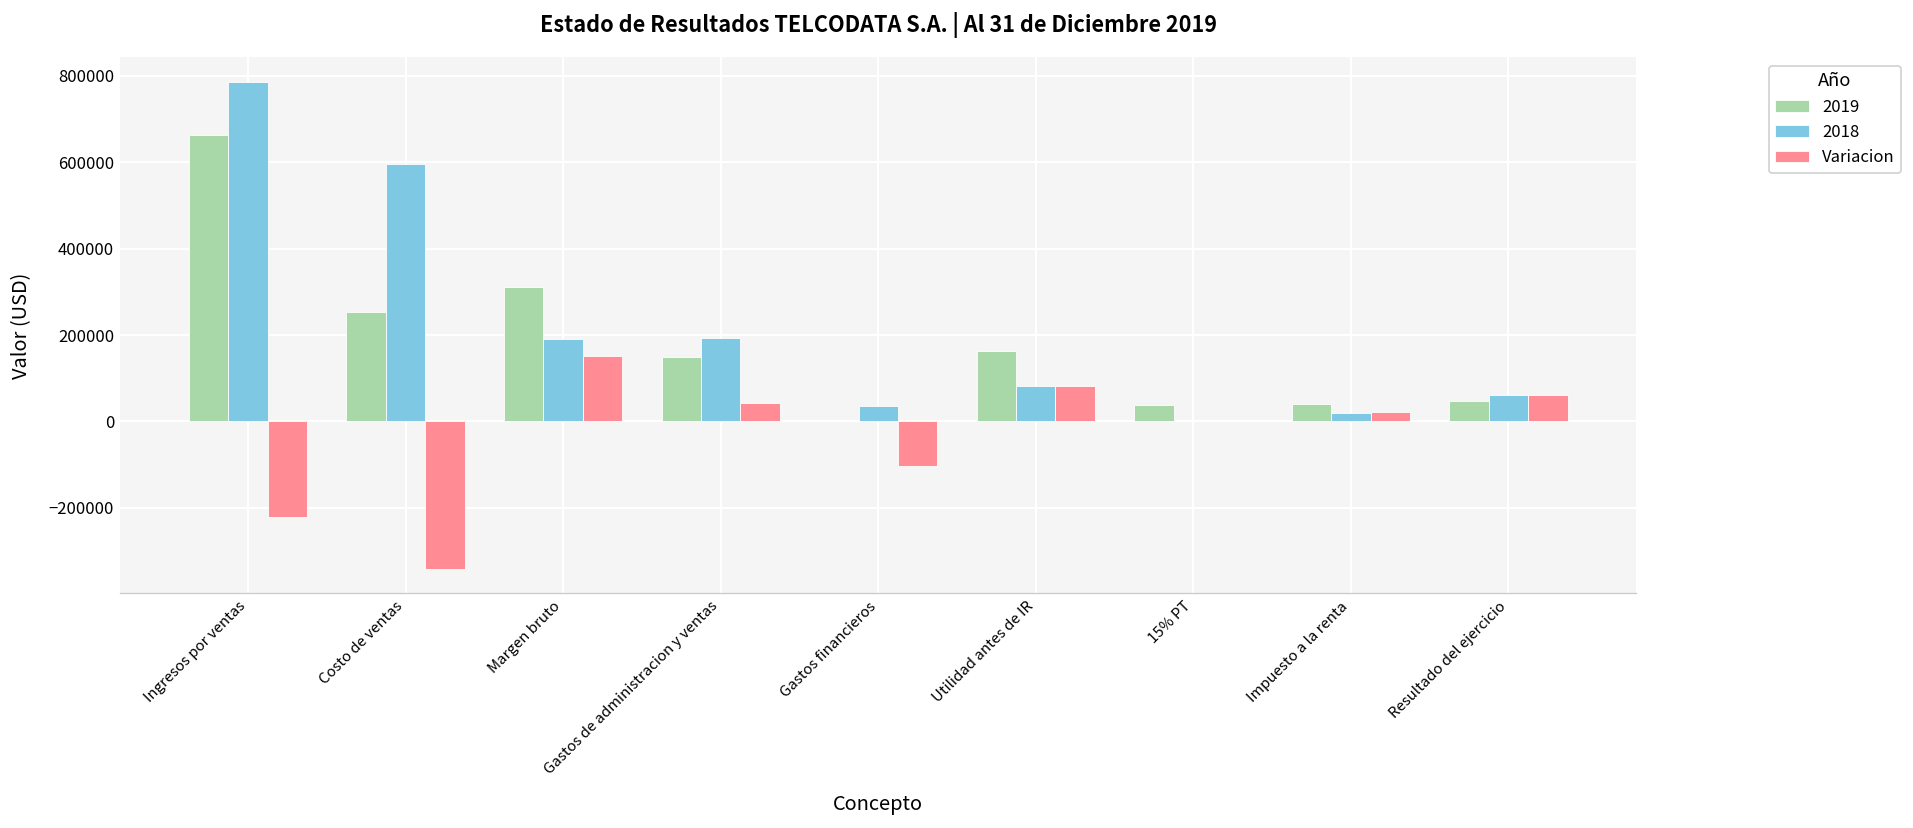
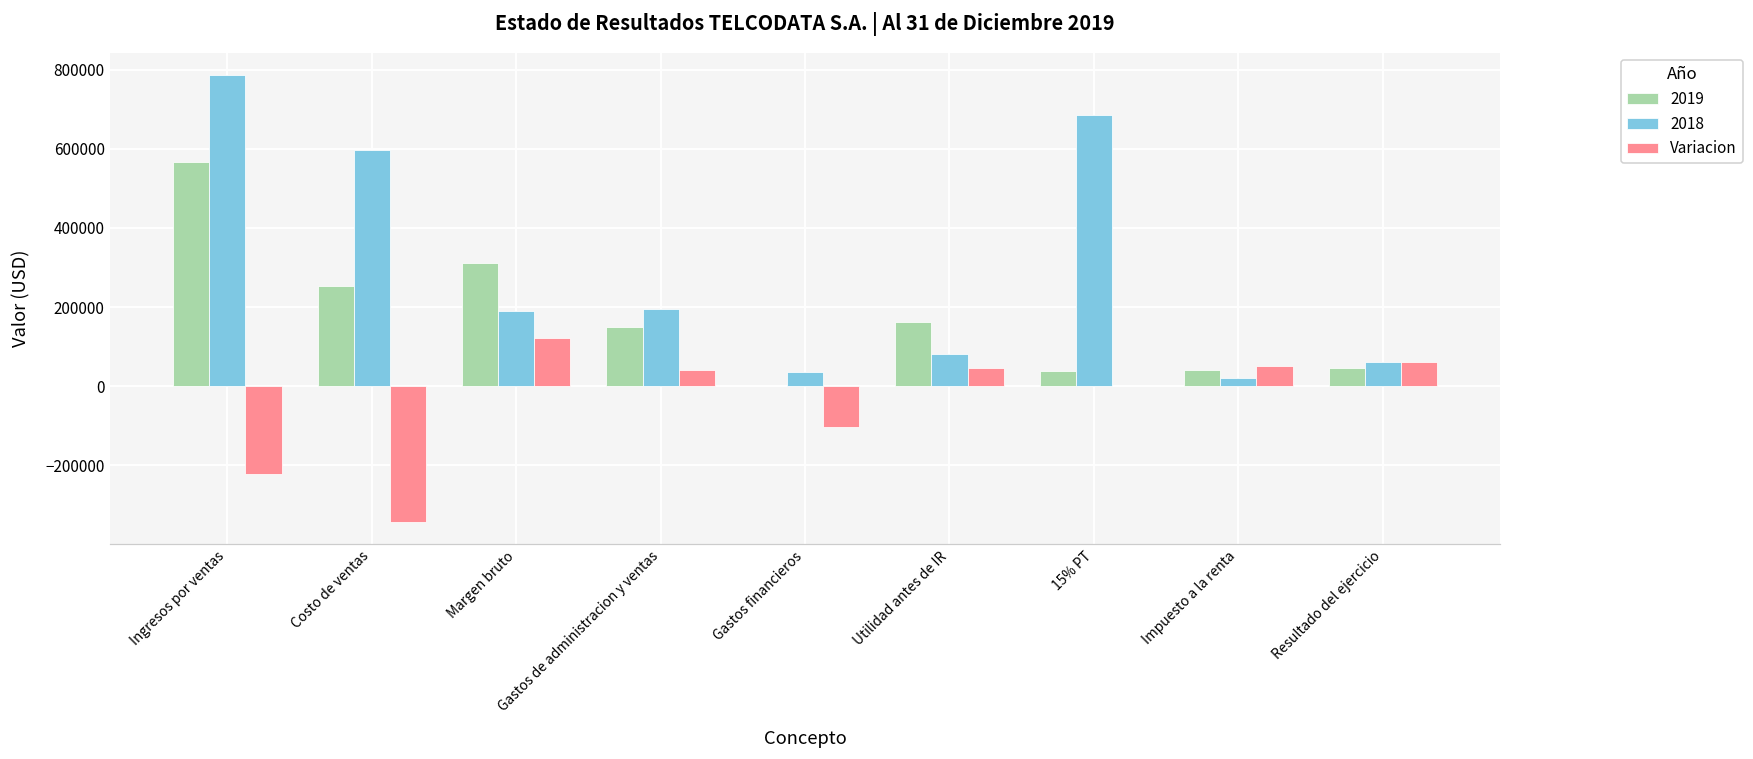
  {
    "2019": {
-     "Ingresos por ventas": 660000,
+     "Ingresos por ventas": 570000,
      "Costo de ventas": 250000,
      "Margen bruto": 310000,
      "Gastos de administracion y ventas": 150000,
      "Utilidad antes de IR": 160000,
      "15% PT": 40000,
      "Impuesto a la renta": 40000,
      "Resultado del ejercicio": 50000
    },
    "2018": {
      "Ingresos por ventas": 790000,
      "Costo de ventas": 600000,
      "Margen bruto": 190000,
      "Gastos de administracion y ventas": 190000,
      "Gastos financieros": 40000,
      "Utilidad antes de IR": 80000,
-     "15% PT": 0,
+     "15% PT": 690000,
      "Impuesto a la renta": 20000,
      "Resultado del ejercicio": 60000
    },
    "Variacion": {
      "Ingresos por ventas": -220000,
      "Costo de ventas": -340000,
-     "Margen bruto": 150000,
+     "Margen bruto": 120000,
      "Gastos de administracion y ventas": 40000,
      "Gastos financieros": -100000,
-     "Utilidad antes de IR": 80000,
+     "Utilidad antes de IR": 50000,
      "15% PT": 0,
-     "Impuesto a la renta": 20000,
+     "Impuesto a la renta": 50000,
      "Resultado del ejercicio": 60000
    }
  }
